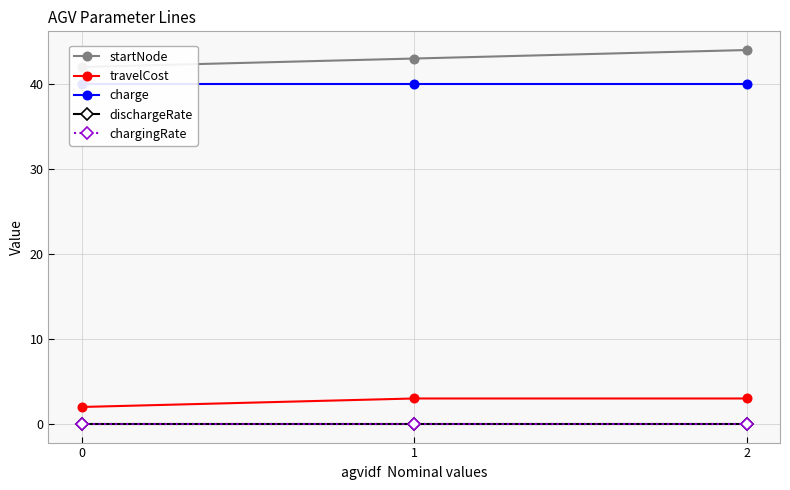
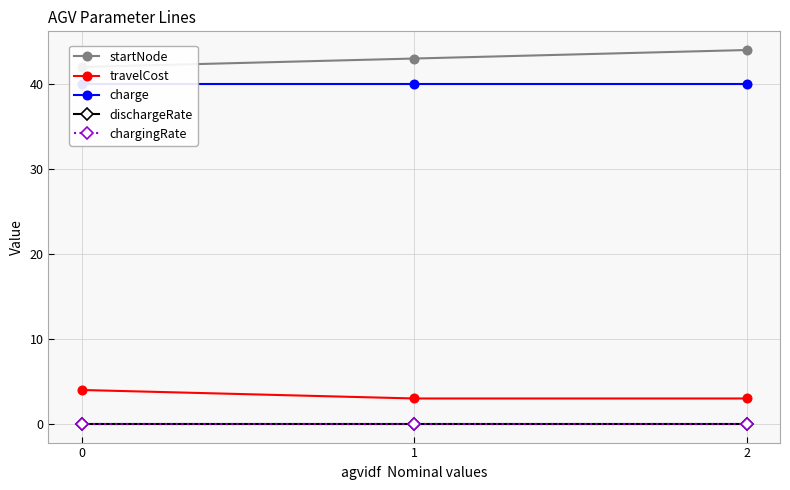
  {
    "startNode": {
      "1": 43,
      "2": 44
    },
    "travelCost": {
-     "0": 2,
+     "0": 4,
      "1": 3,
      "2": 3
    },
    "charge": {
      "1": 40,
      "2": 40
    },
    "chargingRate": {
      "0": 0,
      "1": 0,
      "2": 0
    }
  }
